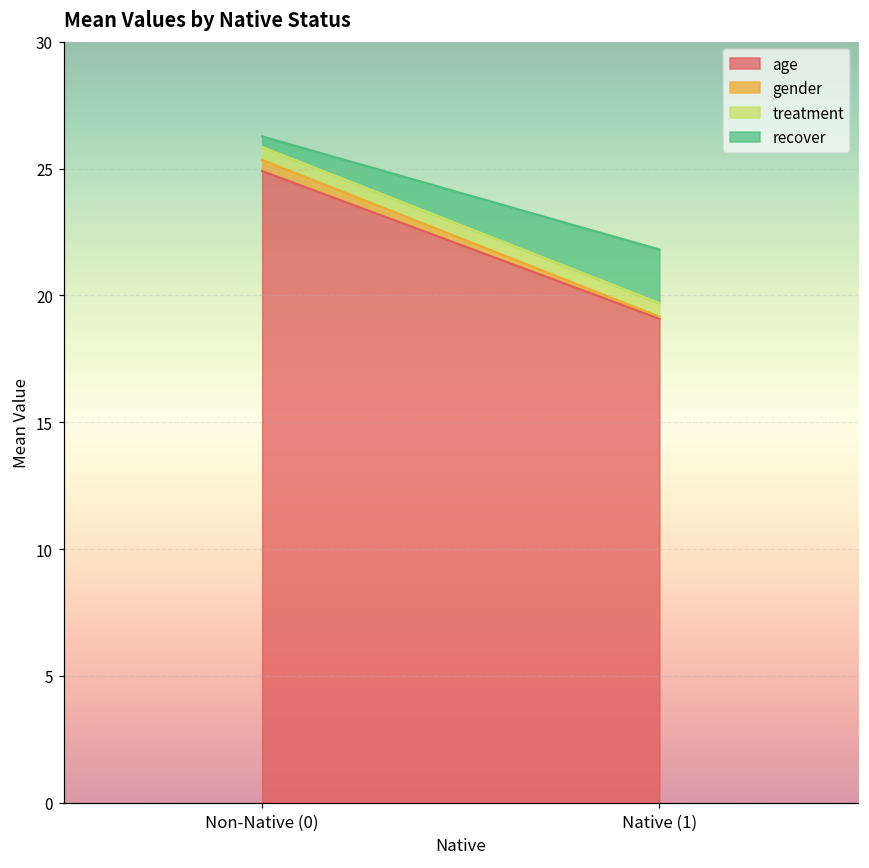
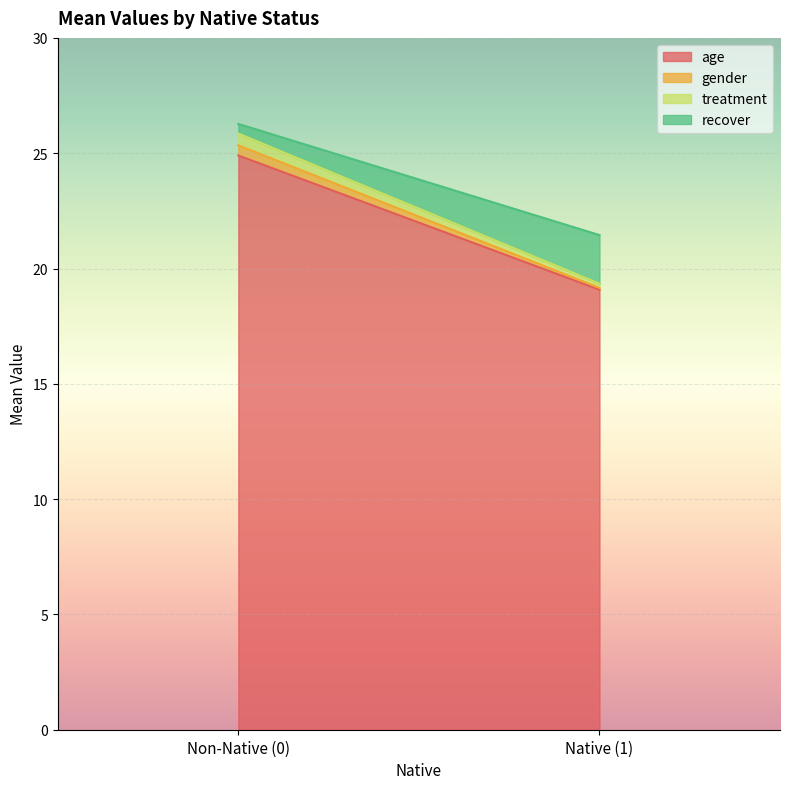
  {
    "age": {
      "Non-Native (0)": 24.9
    },
    "gender": {
      "Non-Native (0)": 0.4
    },
    "treatment": {
      "Non-Native (0)": 0.5,
-     "Native (1)": 0.5
+     "Native (1)": 0.2
    },
    "recover": {
      "Non-Native (0)": 0.4,
      "Native (1)": 2.1
    }
  }
